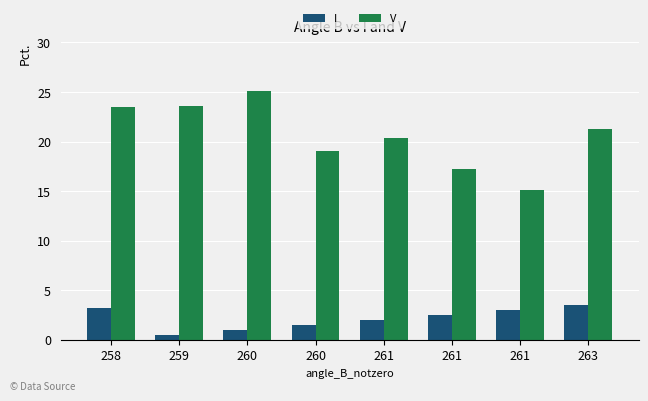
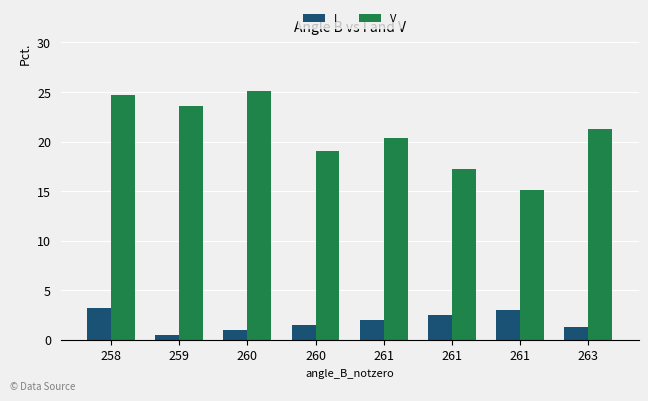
  {
    "I": {
      "258": 3,
      "259": 1,
-     "263": 4
+     "263": 1
    },
    "V": {
-     "258": 23,
+     "258": 25,
      "259": 24,
      "263": 21
    }
  }
